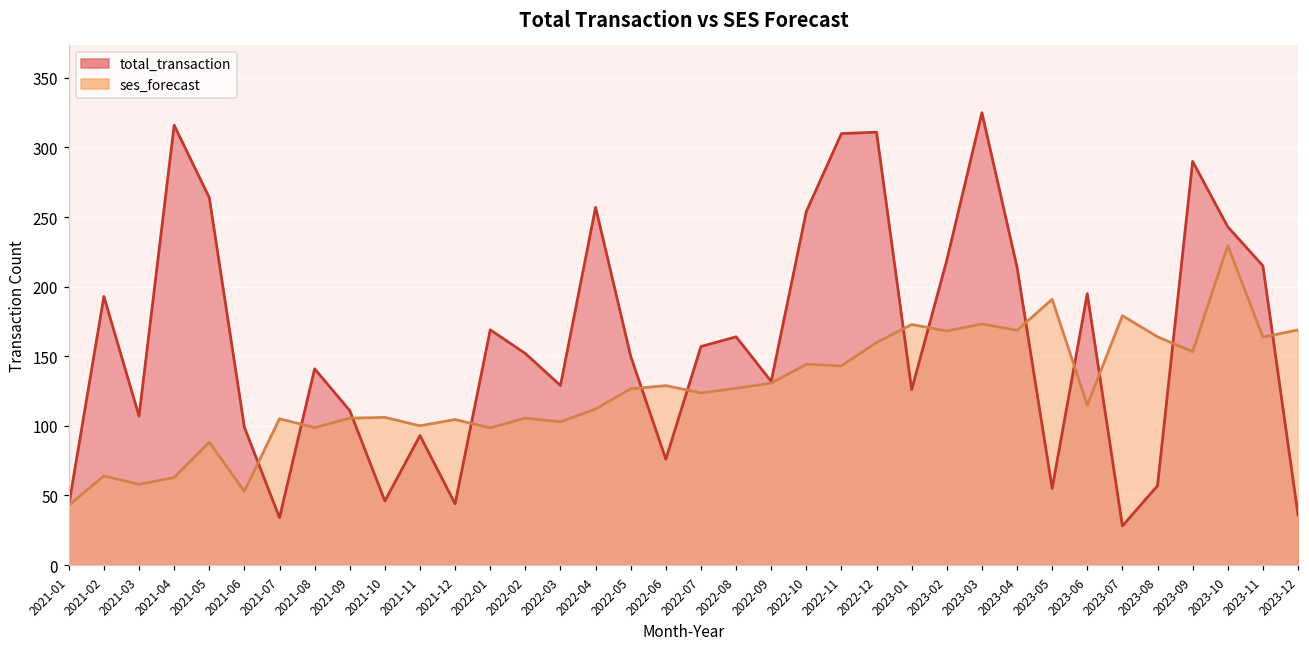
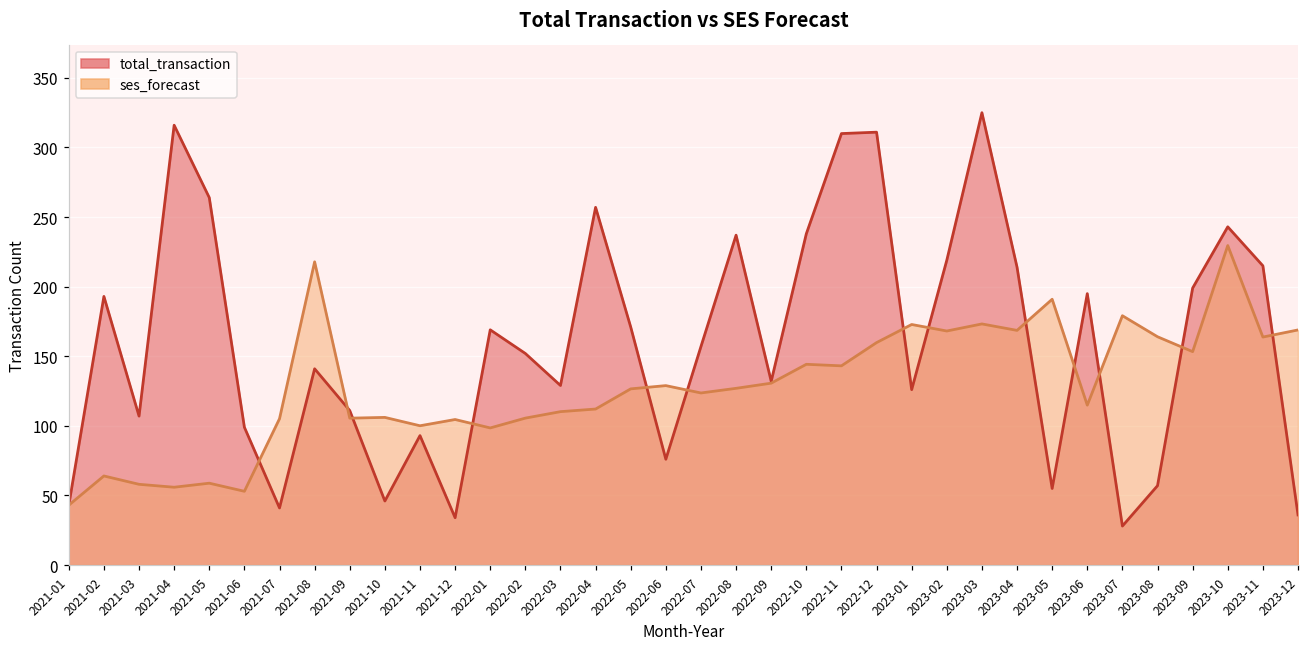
  {
    "total_transaction": {
      "2021-02": 193,
      "2021-03": 107,
      "2021-04": 316,
      "2021-05": 264,
      "2021-06": 99,
-     "2021-07": 34,
+     "2021-07": 41,
      "2021-08": 141,
      "2021-09": 111,
      "2021-10": 46,
      "2021-11": 93,
-     "2021-12": 44,
+     "2021-12": 34,
      "2022-01": 169,
      "2022-02": 152,
      "2022-03": 129,
      "2022-04": 257,
-     "2022-05": 150,
+     "2022-05": 171,
      "2022-06": 76,
      "2022-07": 157,
-     "2022-08": 164,
-     "2022-10": 254,
+     "2022-08": 237,
+     "2022-10": 238,
      "2022-11": 310,
      "2022-12": 311,
      "2023-01": 126,
      "2023-02": 219,
      "2023-03": 325,
      "2023-04": 214,
      "2023-05": 55,
      "2023-06": 195,
      "2023-07": 28,
      "2023-08": 57,
-     "2023-09": 290,
+     "2023-09": 199,
      "2023-10": 243,
      "2023-11": 215,
      "2023-12": 36
    },
    "ses_forecast": {
      "2021-02": 64,
      "2021-03": 58,
-     "2021-04": 63,
-     "2021-05": 88,
+     "2021-04": 56,
+     "2021-05": 59,
      "2021-06": 53,
      "2021-07": 105,
-     "2021-08": 99,
+     "2021-08": 218,
      "2021-09": 106,
      "2021-10": 106,
      "2021-11": 100,
      "2021-12": 105,
      "2022-01": 99,
      "2022-02": 106,
-     "2022-03": 103,
+     "2022-03": 110,
      "2022-04": 112,
      "2022-05": 127,
      "2022-06": 129,
      "2022-07": 124,
      "2022-08": 127,
      "2022-10": 144,
      "2022-11": 143,
      "2022-12": 160,
      "2023-01": 173,
      "2023-02": 168,
      "2023-03": 173,
      "2023-04": 169,
      "2023-05": 191,
      "2023-06": 115,
      "2023-07": 179,
      "2023-08": 164,
      "2023-09": 153,
      "2023-10": 230,
      "2023-11": 164,
      "2023-12": 169
    }
  }
